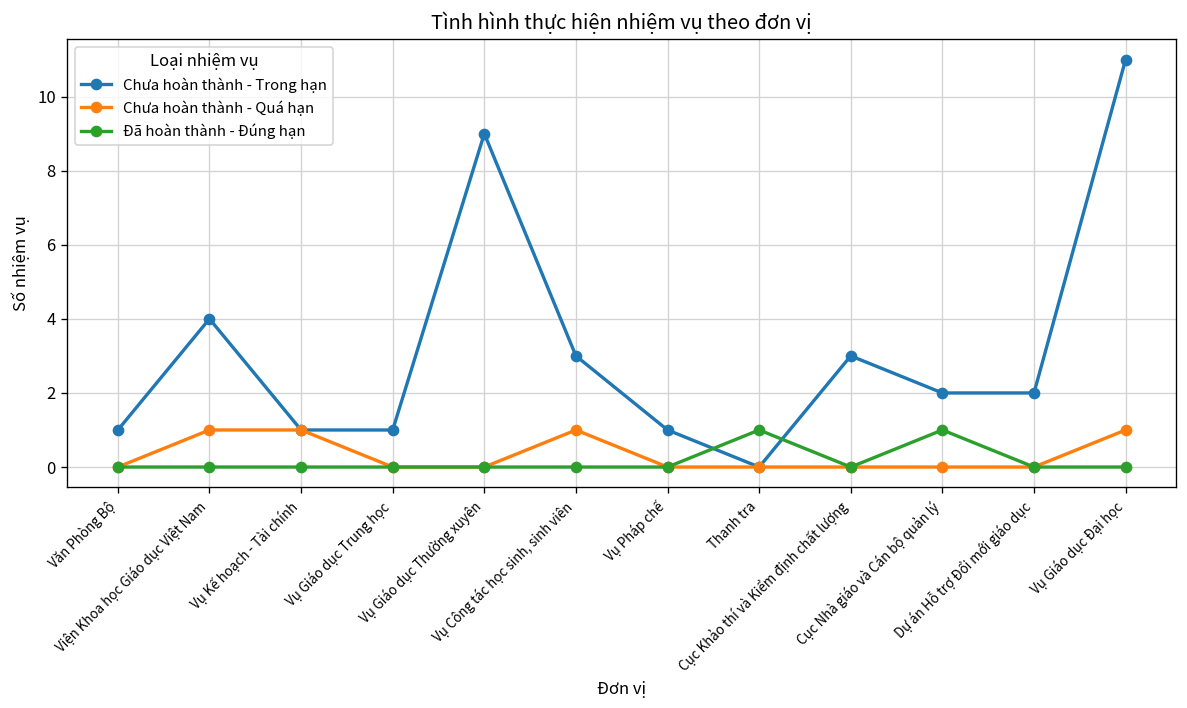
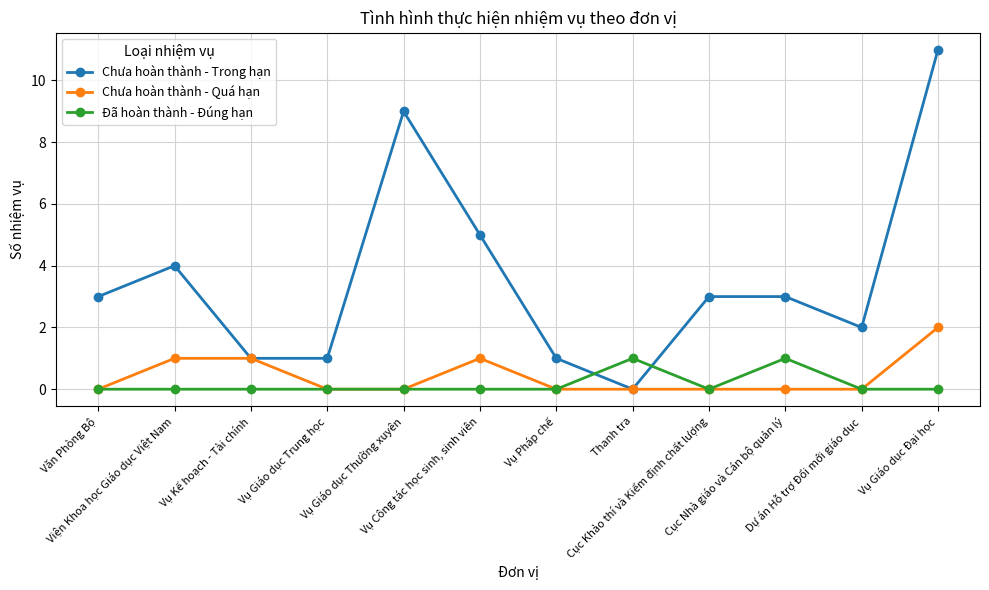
  {
    "Chưa hoàn thành - Trong hạn": {
-     "Văn Phòng Bộ": 1,
+     "Văn Phòng Bộ": 3,
      "Viện Khoa học Giáo dục Việt Nam": 4,
      "Vụ Giáo dục Trung học": 1,
      "Vụ Giáo dục Thường xuyên": 9,
-     "Vụ Công tác học sinh, sinh viên": 3,
+     "Vụ Công tác học sinh, sinh viên": 5,
      "Vụ Pháp chế": 1,
      "Cục Khảo thí và Kiểm định chất lượng": 3,
-     "Cục Nhà giáo và Cán bộ quản lý": 2,
+     "Cục Nhà giáo và Cán bộ quản lý": 3,
      "Dự án Hỗ trợ Đổi mới giáo dục": 2,
      "Vụ Giáo dục Đại học": 11
    },
    "Chưa hoàn thành - Quá hạn": {
      "Viện Khoa học Giáo dục Việt Nam": 1,
      "Vụ Công tác học sinh, sinh viên": 1,
      "Cục Nhà giáo và Cán bộ quản lý": 0,
-     "Vụ Giáo dục Đại học": 1
+     "Vụ Giáo dục Đại học": 2
    },
    "Đã hoàn thành - Đúng hạn": {
      "Viện Khoa học Giáo dục Việt Nam": 0,
      "Vụ Kế hoạch - Tài chính": 0,
      "Vụ Công tác học sinh, sinh viên": 0,
      "Thanh tra": 1,
      "Cục Nhà giáo và Cán bộ quản lý": 1,
      "Vụ Giáo dục Đại học": 0
    }
  }
